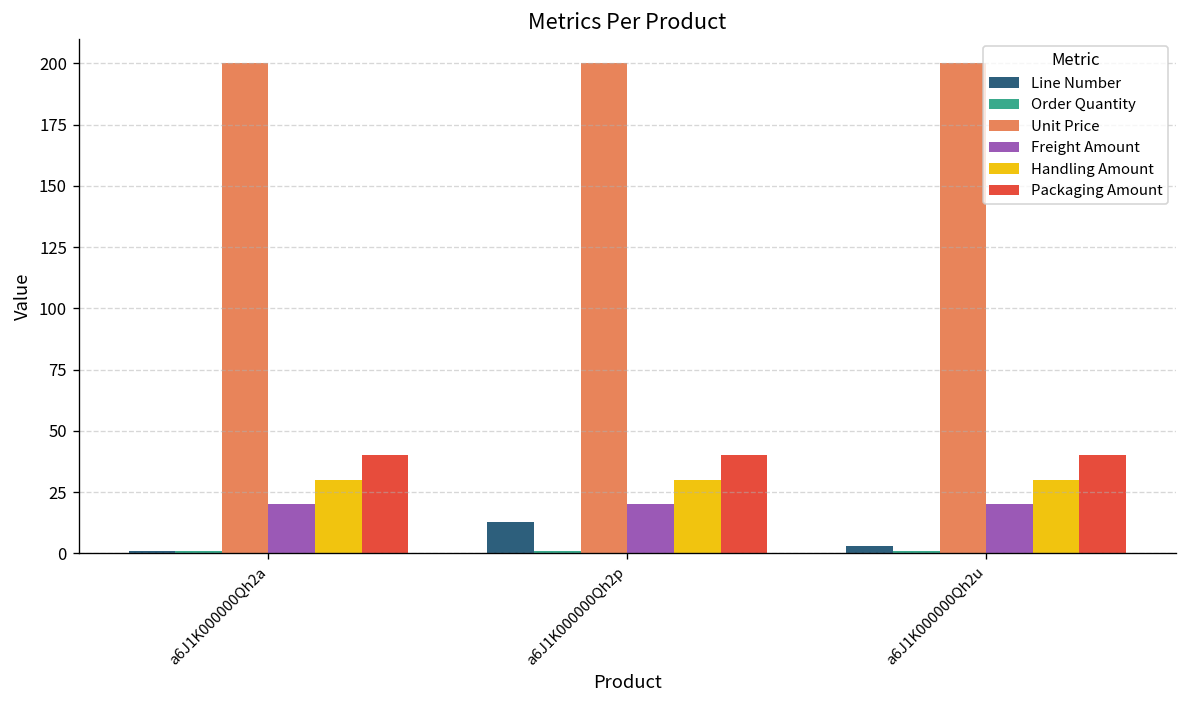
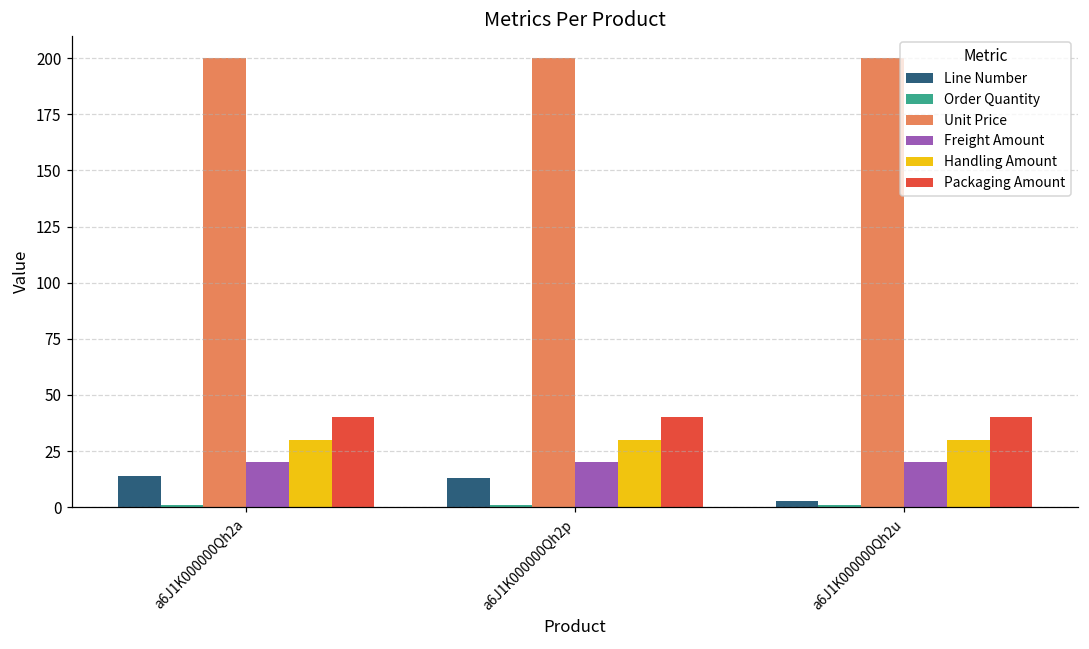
  {
    "Line Number": {
-     "a6J1K000000Qh2a": 1,
+     "a6J1K000000Qh2a": 14,
      "a6J1K000000Qh2p": 13,
      "a6J1K000000Qh2u": 3
    },
    "Unit Price": {
      "a6J1K000000Qh2a": 200,
      "a6J1K000000Qh2p": 200,
      "a6J1K000000Qh2u": 200
    },
    "Freight Amount": {
      "a6J1K000000Qh2a": 20,
      "a6J1K000000Qh2p": 20,
      "a6J1K000000Qh2u": 20
    },
    "Handling Amount": {
      "a6J1K000000Qh2a": 30,
      "a6J1K000000Qh2p": 30,
      "a6J1K000000Qh2u": 30
    },
    "Packaging Amount": {
      "a6J1K000000Qh2a": 40,
      "a6J1K000000Qh2p": 40,
      "a6J1K000000Qh2u": 40
    }
  }
